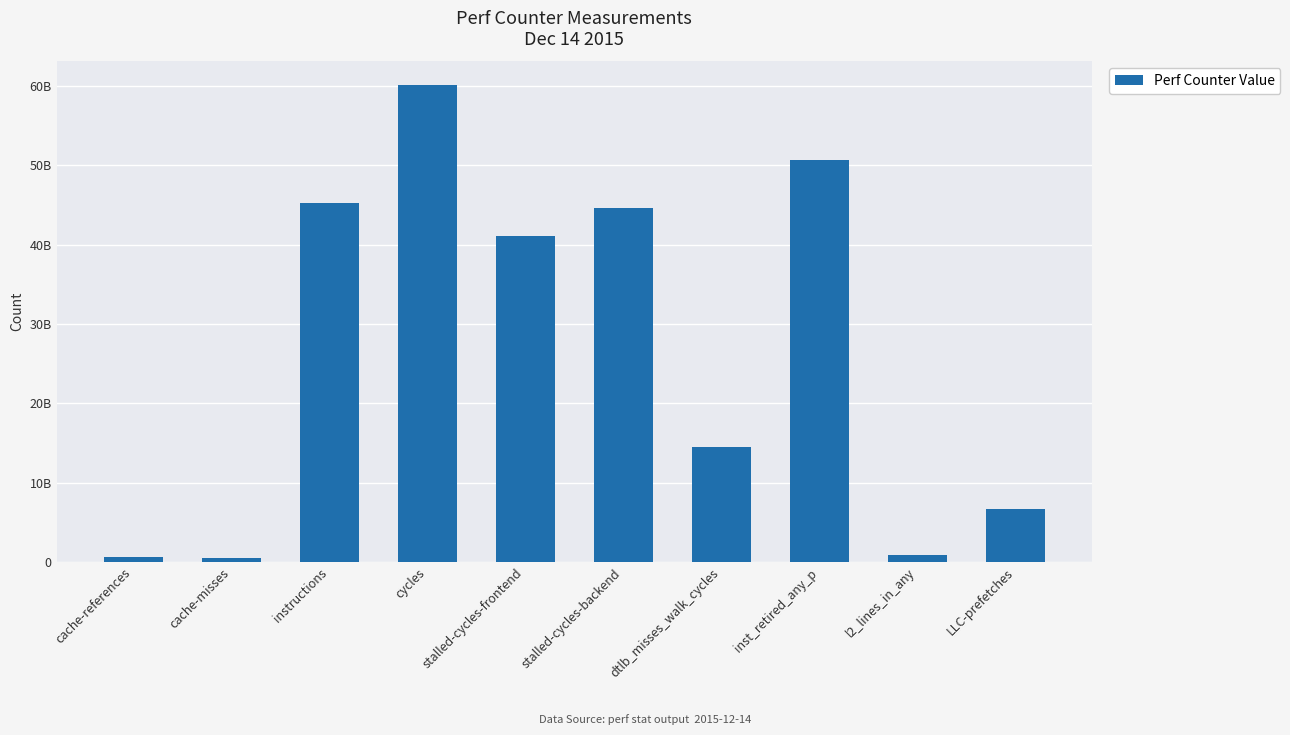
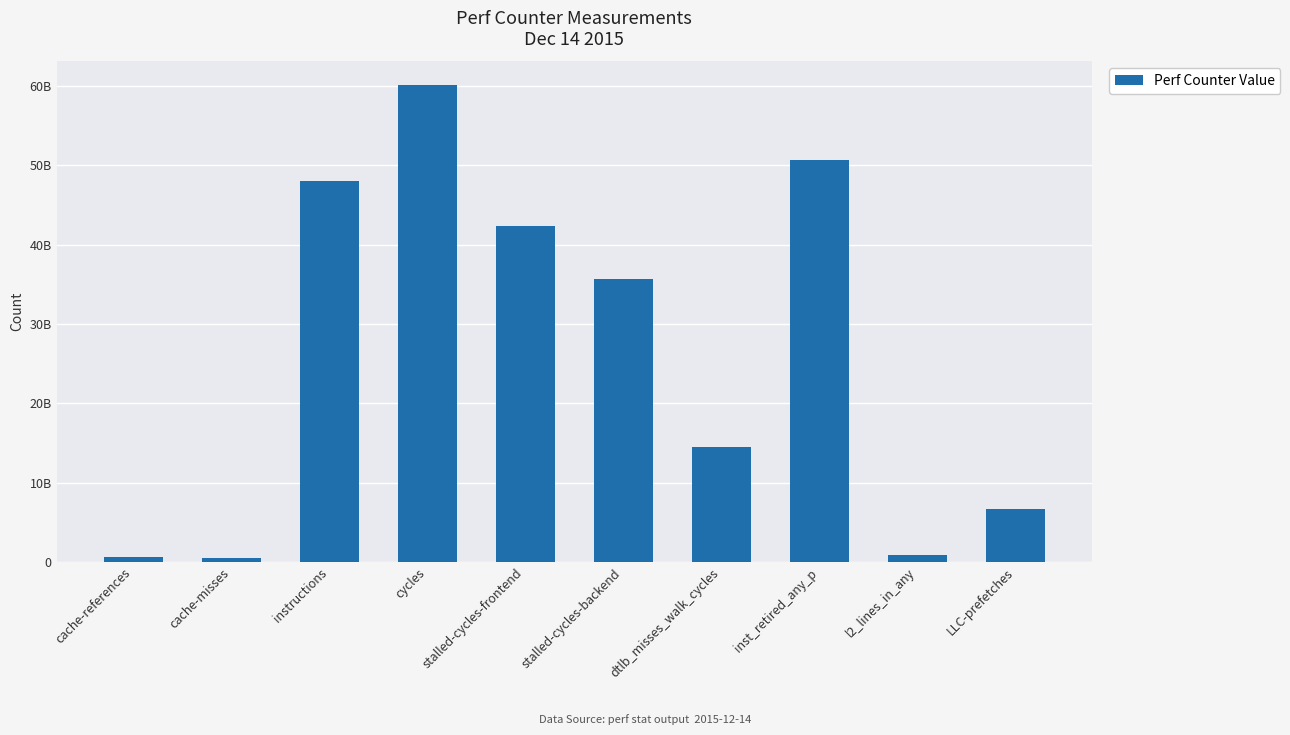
  {
    "cache-references": 1000000000,
    "cache-misses": 1000000000,
-   "instructions": 45000000000,
+   "instructions": 48000000000,
    "cycles": 60000000000,
-   "stalled-cycles-frontend": 41000000000,
-   "stalled-cycles-backend": 45000000000,
+   "stalled-cycles-frontend": 42000000000,
+   "stalled-cycles-backend": 36000000000,
    "dtlb_misses_walk_cycles": 15000000000,
    "inst_retired_any_p": 51000000000,
    "l2_lines_in_any": 1000000000,
    "LLC-prefetches": 7000000000
  }
